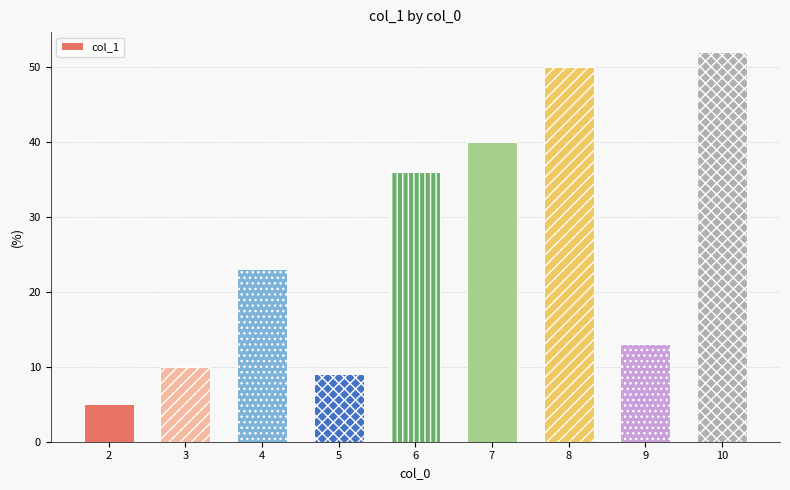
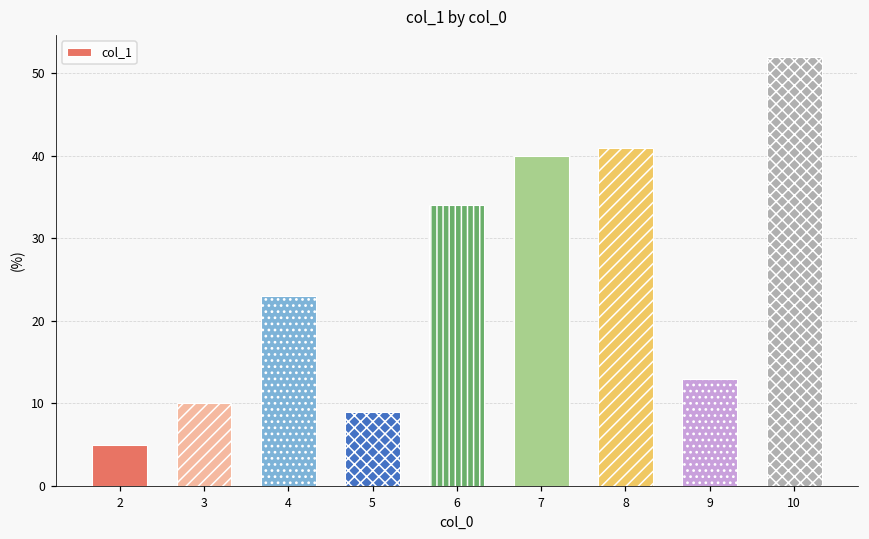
  {
    "2": 5,
    "3": 10,
    "4": 23,
    "5": 9,
-   "6": 36,
+   "6": 34,
    "7": 40,
-   "8": 50,
+   "8": 41,
    "9": 13,
    "10": 52
  }
